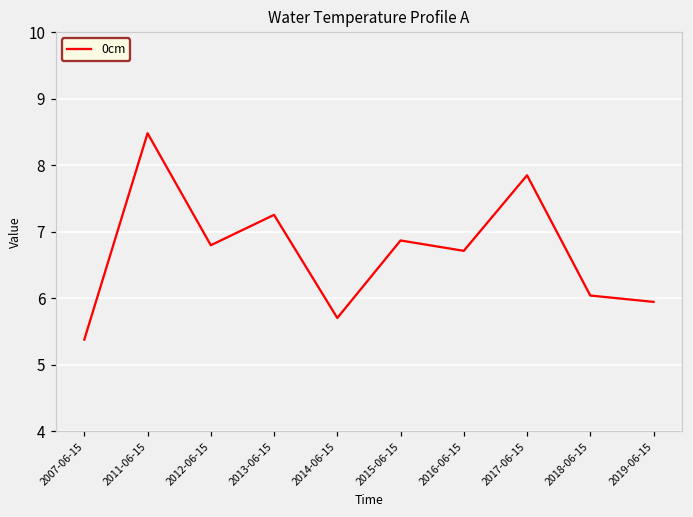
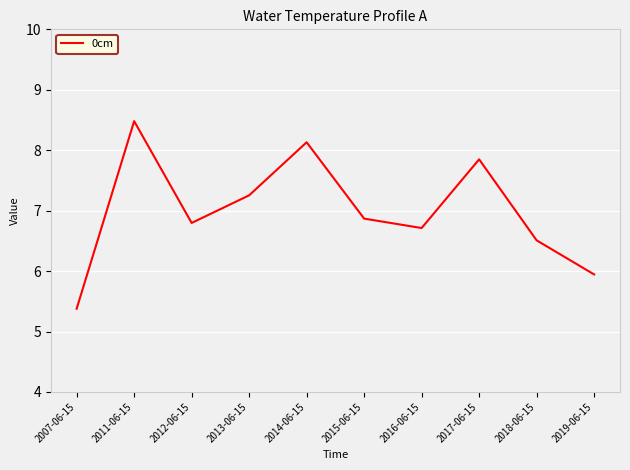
  {
    "2007-06-15": 5.4,
    "2011-06-15": 8.5,
    "2012-06-15": 6.8,
    "2013-06-15": 7.3,
-   "2014-06-15": 5.7,
+   "2014-06-15": 8.1,
    "2015-06-15": 6.9,
    "2016-06-15": 6.7,
    "2017-06-15": 7.8,
-   "2018-06-15": 6.0,
+   "2018-06-15": 6.5,
    "2019-06-15": 5.9
  }
